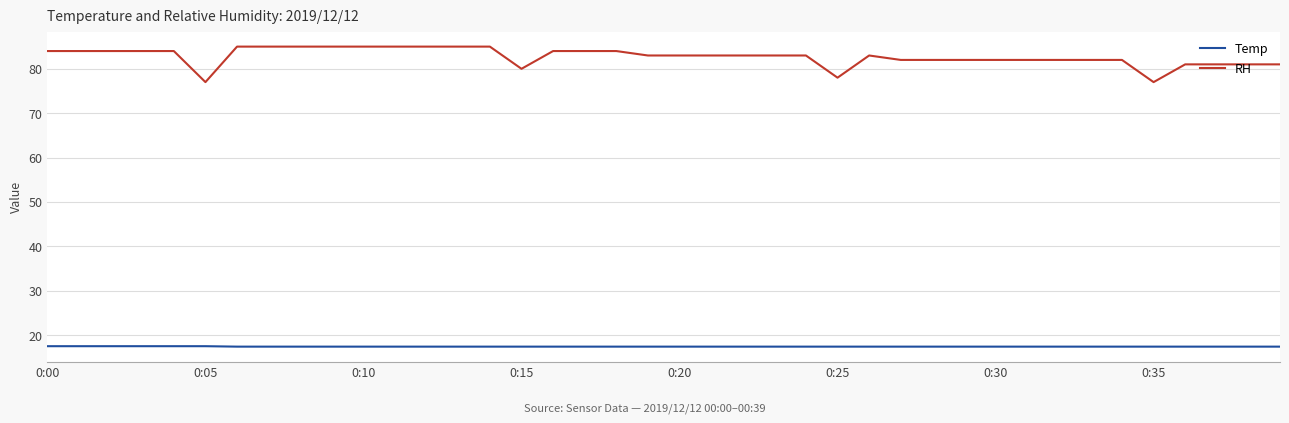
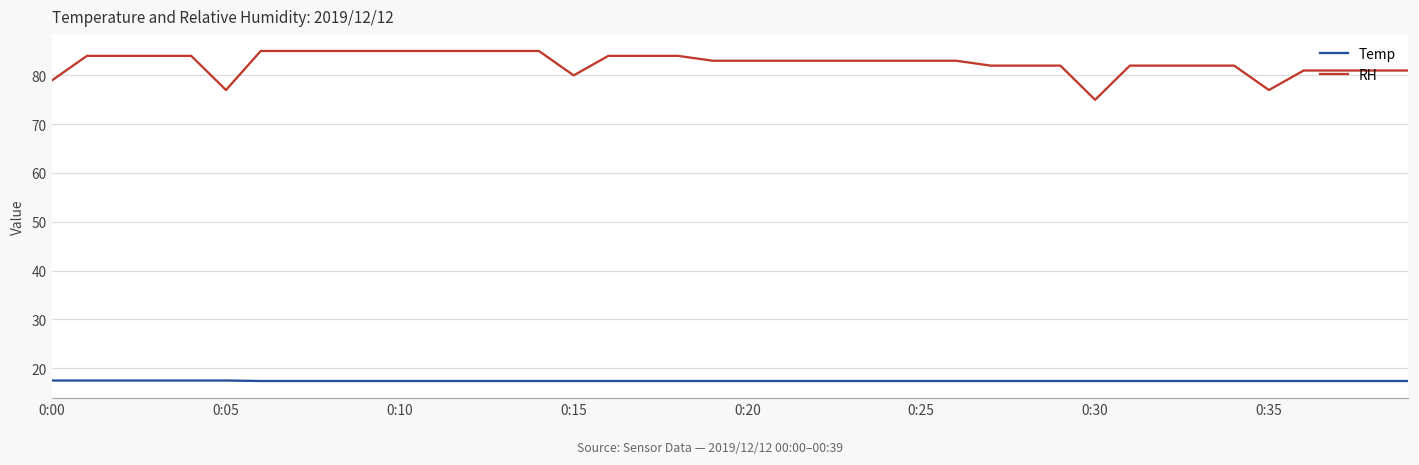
  {
    "Temp": {
      "0:00": 18,
      "0:05": 18,
      "0:10": 17,
      "0:15": 17,
      "0:20": 17,
      "0:25": 17,
      "0:30": 17,
      "0:35": 17
    },
    "RH": {
-     "0:00": 84,
+     "0:00": 79,
      "0:05": 77,
      "0:10": 85,
      "0:15": 80,
      "0:20": 83,
-     "0:25": 78,
-     "0:30": 82,
+     "0:25": 83,
+     "0:30": 75,
      "0:35": 77
    }
  }
